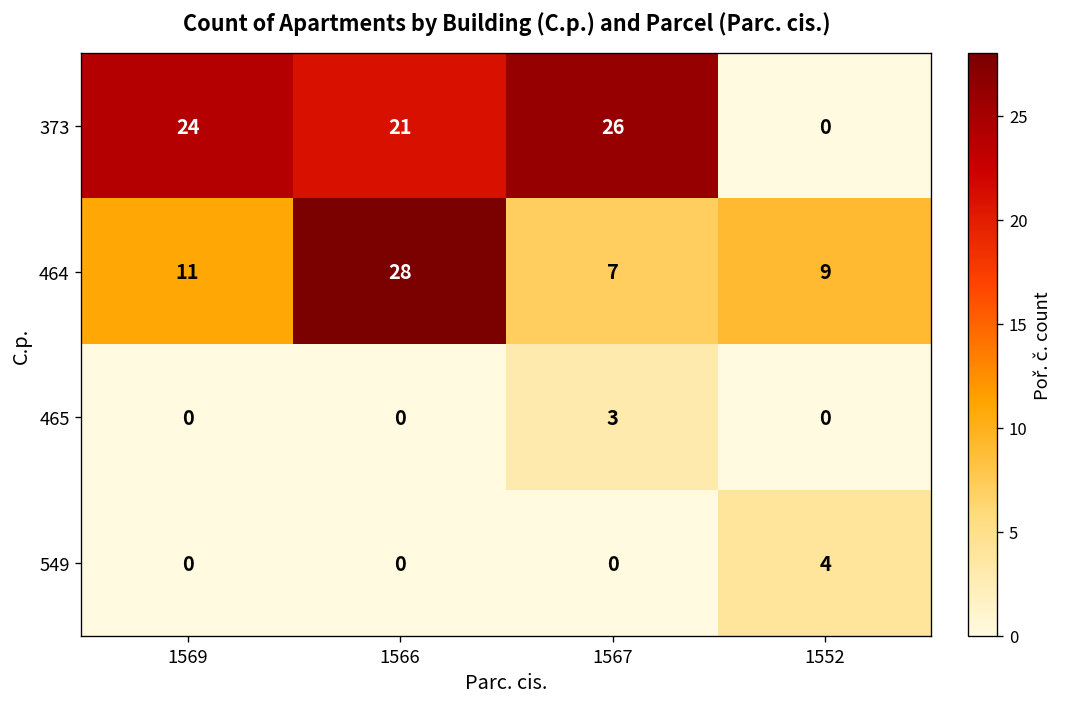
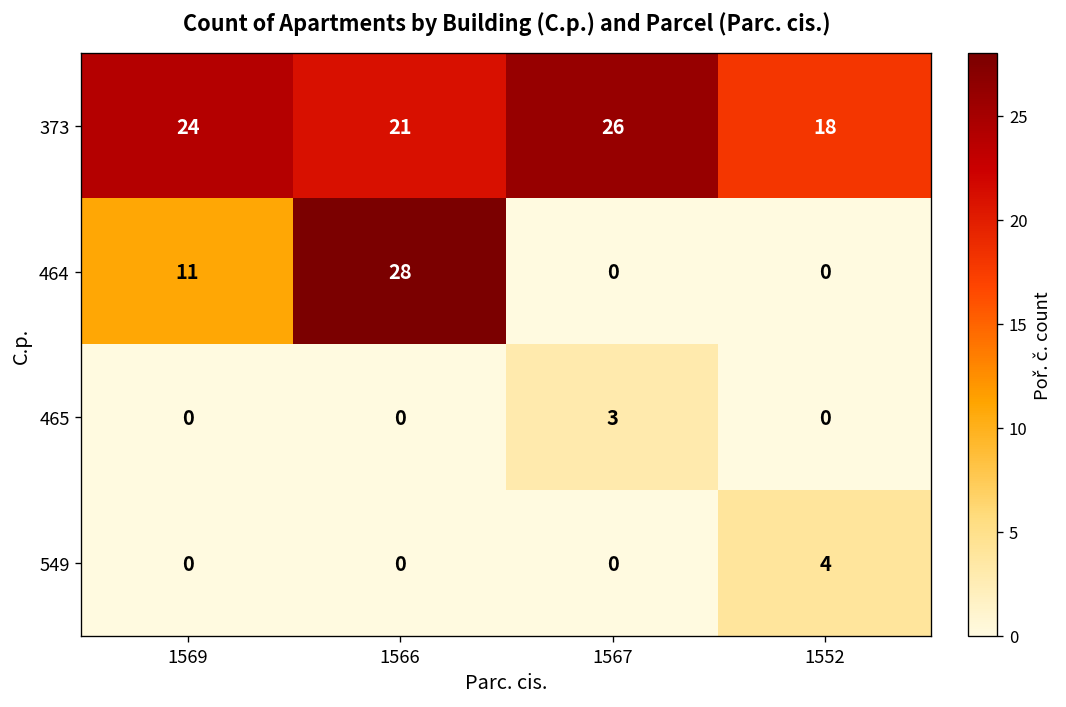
  {
    "373": {
      "1569": 24,
      "1566": 21,
      "1567": 26,
-     "1552": 0
+     "1552": 18
    },
    "464": {
      "1569": 11,
      "1566": 28,
-     "1567": 7,
-     "1552": 9
+     "1567": 0,
+     "1552": 0
    },
    "465": {
      "1569": 0,
      "1566": 0,
      "1567": 3,
      "1552": 0
    },
    "549": {
      "1569": 0,
      "1566": 0,
      "1567": 0,
      "1552": 4
    }
  }
